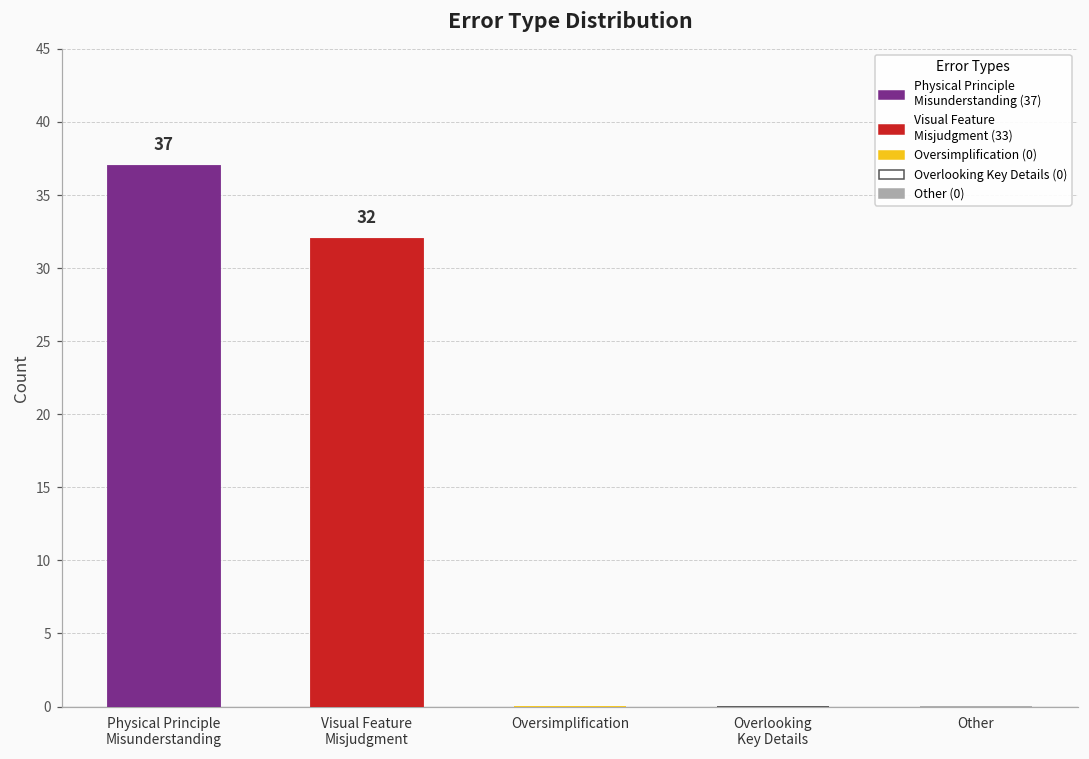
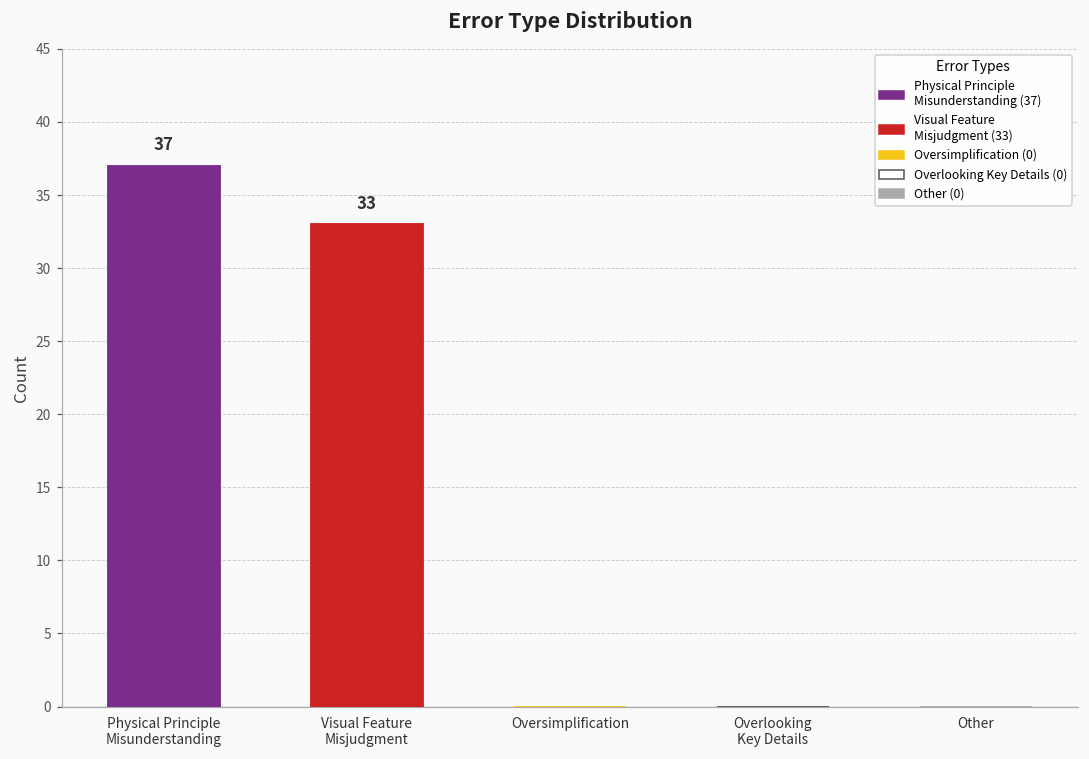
  {
    "Physical Principle Misunderstanding": 37,
-   "Visual Feature Misjudgment": 32
+   "Visual Feature Misjudgment": 33
  }
